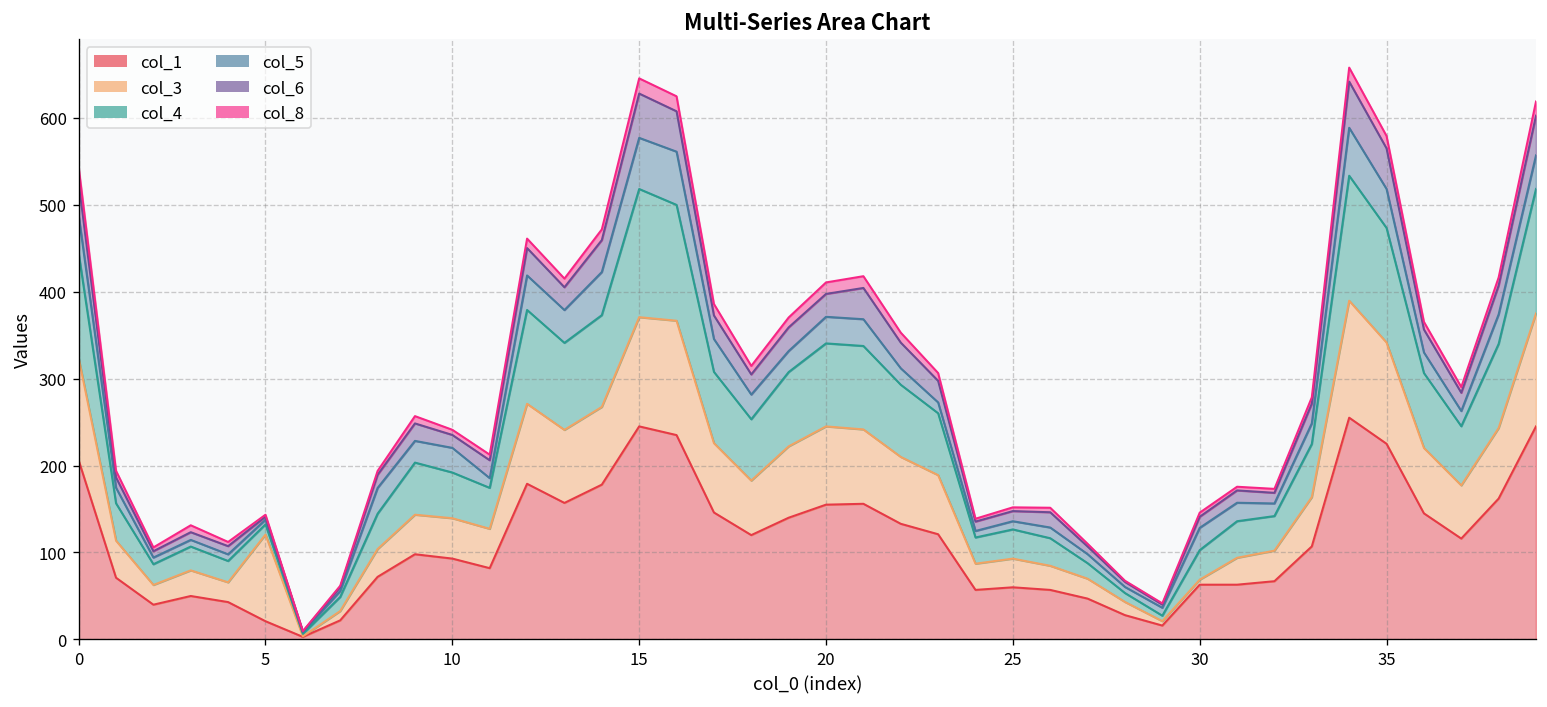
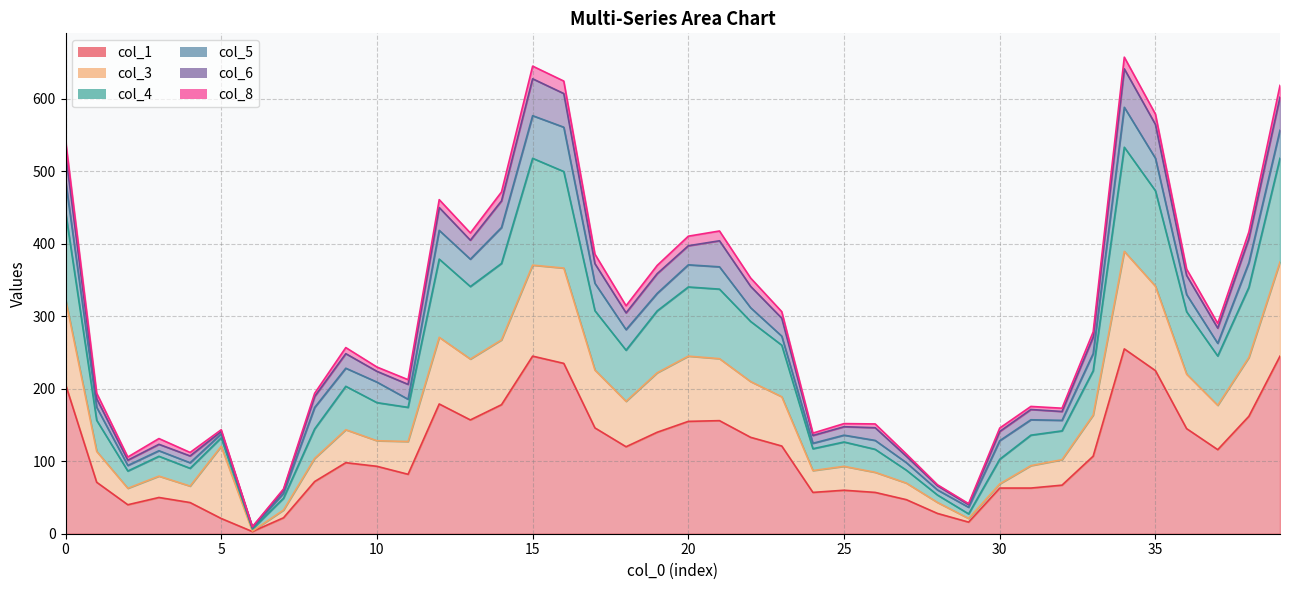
  {
    "col_3": {
      "0": 120,
      "5": 100,
-     "10": 50,
+     "10": 40,
      "15": 130,
      "20": 90,
      "25": 30,
      "30": 10,
      "35": 120
    }
  }
